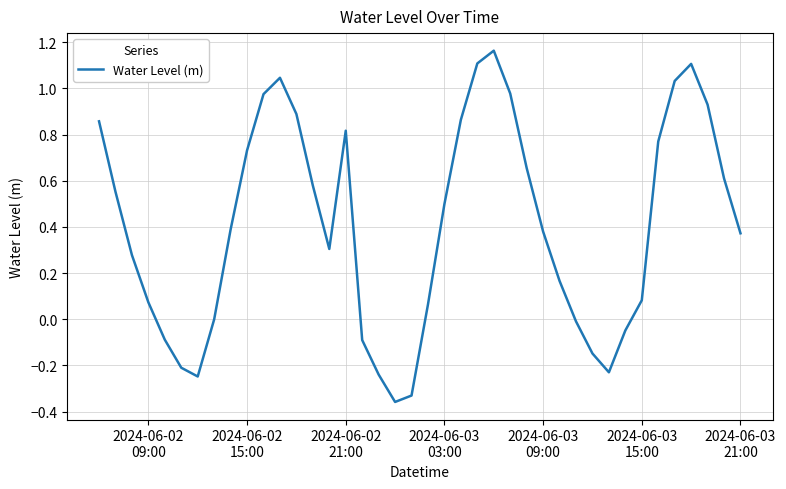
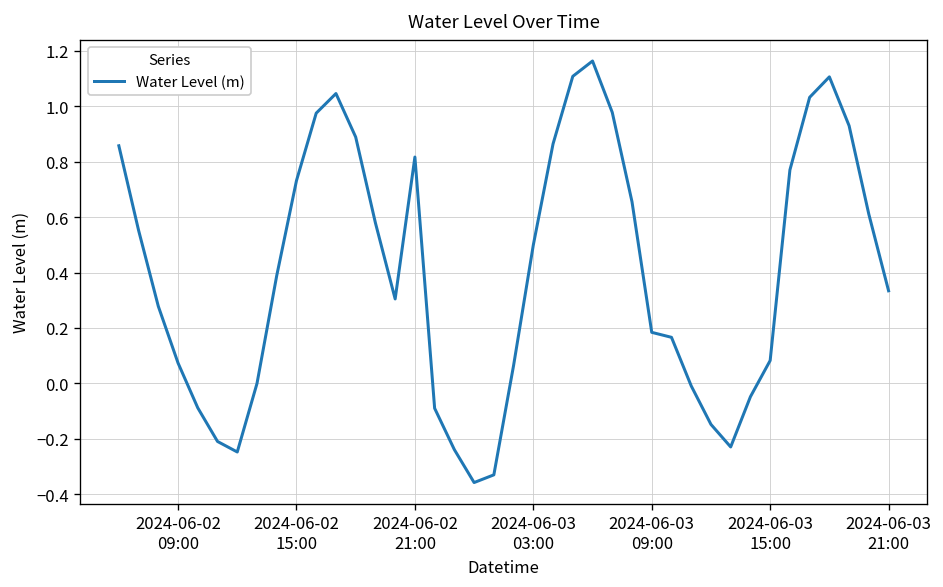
  {
    "2024-06-02 09:00": 0.07,
    "2024-06-02 15:00": 0.73,
    "2024-06-02 21:00": 0.82,
    "2024-06-03 03:00": 0.50,
-   "2024-06-03 09:00": 0.38,
+   "2024-06-03 09:00": 0.18,
    "2024-06-03 15:00": 0.08,
-   "2024-06-03 21:00": 0.37
+   "2024-06-03 21:00": 0.33
  }
